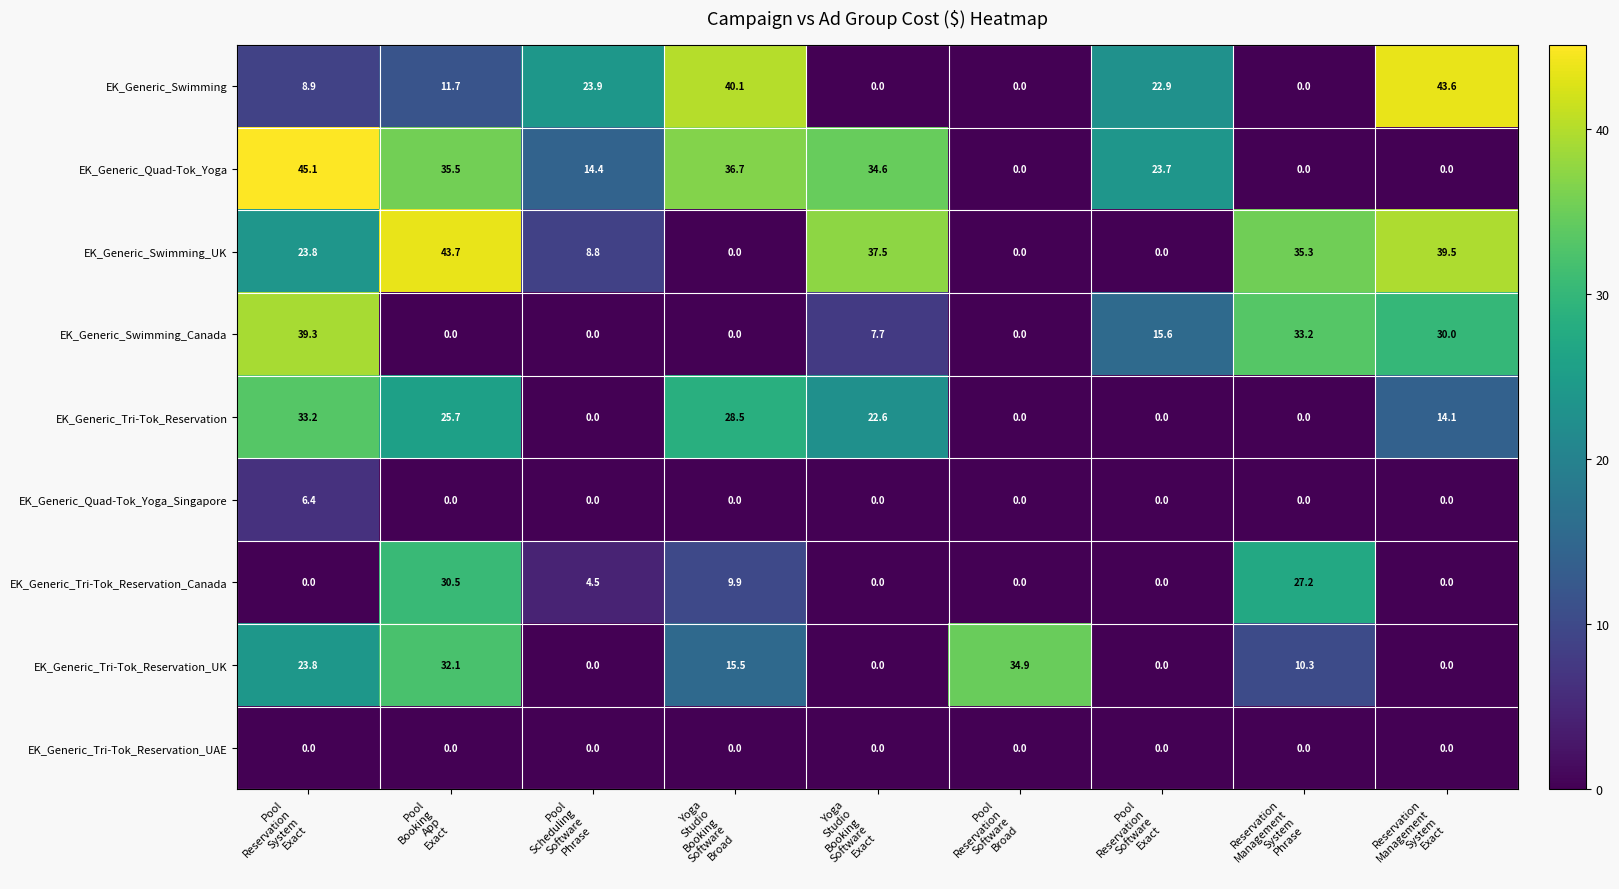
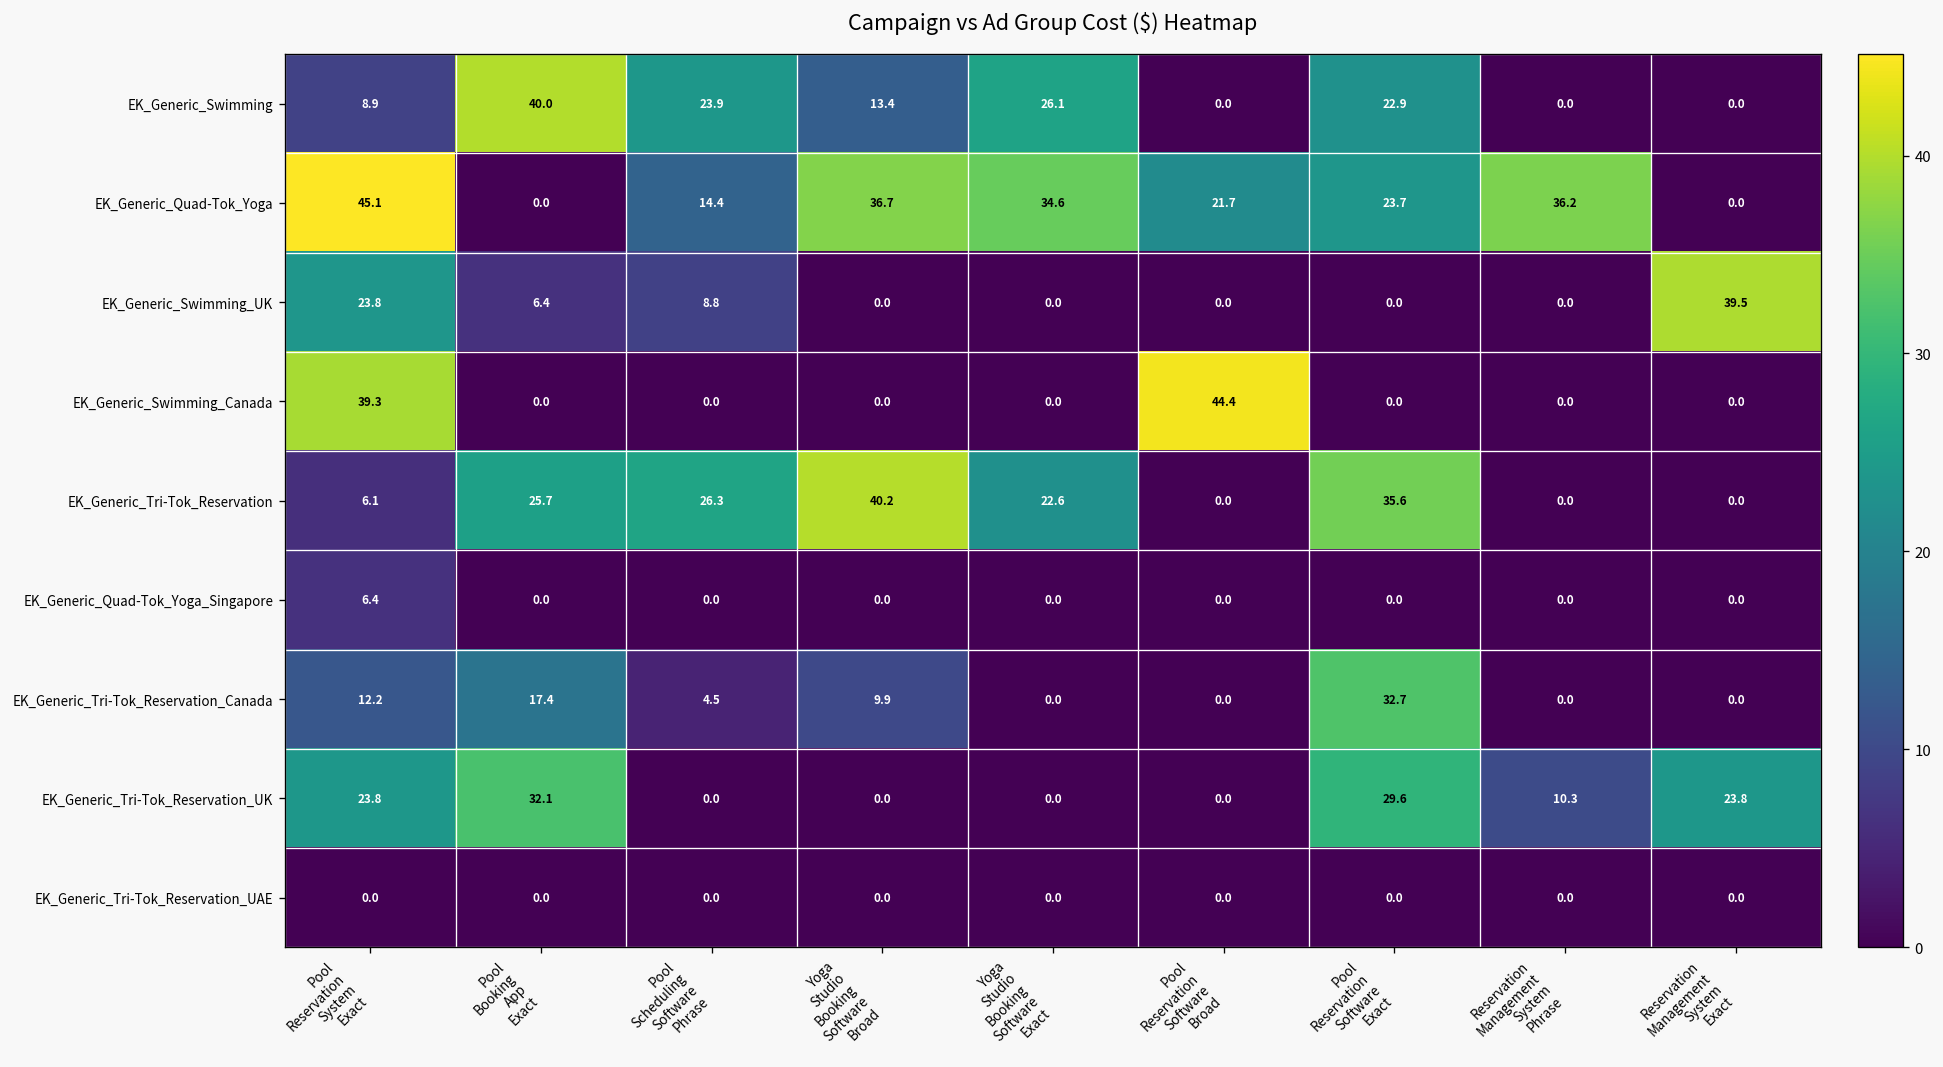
  {
    "EK_Generic_Swimming": {
      "Pool Reservation System Exact": 8.9,
-     "Pool Booking App Exact": 11.7,
+     "Pool Booking App Exact": 40.0,
      "Pool Scheduling Software Phrase": 23.9,
-     "Yoga Studio Booking Software Broad": 40.1,
-     "Yoga Studio Booking Software Exact": 0.0,
+     "Yoga Studio Booking Software Broad": 13.4,
+     "Yoga Studio Booking Software Exact": 26.1,
      "Pool Reservation Software Broad": 0.0,
      "Pool Reservation Software Exact": 22.9,
      "Reservation Management System Phrase": 0.0,
-     "Reservation Management System Exact": 43.6
+     "Reservation Management System Exact": 0.0
    },
    "EK_Generic_Quad-Tok_Yoga": {
      "Pool Reservation System Exact": 45.1,
-     "Pool Booking App Exact": 35.5,
+     "Pool Booking App Exact": 0.0,
      "Pool Scheduling Software Phrase": 14.4,
      "Yoga Studio Booking Software Broad": 36.7,
      "Yoga Studio Booking Software Exact": 34.6,
-     "Pool Reservation Software Broad": 0.0,
+     "Pool Reservation Software Broad": 21.7,
      "Pool Reservation Software Exact": 23.7,
-     "Reservation Management System Phrase": 0.0,
+     "Reservation Management System Phrase": 36.2,
      "Reservation Management System Exact": 0.0
    },
    "EK_Generic_Swimming_UK": {
      "Pool Reservation System Exact": 23.8,
-     "Pool Booking App Exact": 43.7,
+     "Pool Booking App Exact": 6.4,
      "Pool Scheduling Software Phrase": 8.8,
      "Yoga Studio Booking Software Broad": 0.0,
-     "Yoga Studio Booking Software Exact": 37.5,
+     "Yoga Studio Booking Software Exact": 0.0,
      "Pool Reservation Software Broad": 0.0,
      "Pool Reservation Software Exact": 0.0,
-     "Reservation Management System Phrase": 35.3,
+     "Reservation Management System Phrase": 0.0,
      "Reservation Management System Exact": 39.5
    },
    "EK_Generic_Swimming_Canada": {
      "Pool Reservation System Exact": 39.3,
      "Pool Booking App Exact": 0.0,
      "Pool Scheduling Software Phrase": 0.0,
      "Yoga Studio Booking Software Broad": 0.0,
-     "Yoga Studio Booking Software Exact": 7.7,
-     "Pool Reservation Software Broad": 0.0,
-     "Pool Reservation Software Exact": 15.6,
-     "Reservation Management System Phrase": 33.2,
-     "Reservation Management System Exact": 30.0
+     "Yoga Studio Booking Software Exact": 0.0,
+     "Pool Reservation Software Broad": 44.4,
+     "Pool Reservation Software Exact": 0.0,
+     "Reservation Management System Phrase": 0.0,
+     "Reservation Management System Exact": 0.0
    },
    "EK_Generic_Tri-Tok_Reservation": {
-     "Pool Reservation System Exact": 33.2,
+     "Pool Reservation System Exact": 6.1,
      "Pool Booking App Exact": 25.7,
-     "Pool Scheduling Software Phrase": 0.0,
-     "Yoga Studio Booking Software Broad": 28.5,
+     "Pool Scheduling Software Phrase": 26.3,
+     "Yoga Studio Booking Software Broad": 40.2,
      "Yoga Studio Booking Software Exact": 22.6,
      "Pool Reservation Software Broad": 0.0,
-     "Pool Reservation Software Exact": 0.0,
+     "Pool Reservation Software Exact": 35.6,
      "Reservation Management System Phrase": 0.0,
-     "Reservation Management System Exact": 14.1
+     "Reservation Management System Exact": 0.0
    },
    "EK_Generic_Quad-Tok_Yoga_Singapore": {
      "Pool Reservation System Exact": 6.4,
      "Pool Booking App Exact": 0.0,
      "Pool Scheduling Software Phrase": 0.0,
      "Yoga Studio Booking Software Broad": 0.0,
      "Yoga Studio Booking Software Exact": 0.0,
      "Pool Reservation Software Broad": 0.0,
      "Pool Reservation Software Exact": 0.0,
      "Reservation Management System Phrase": 0.0,
      "Reservation Management System Exact": 0.0
    },
    "EK_Generic_Tri-Tok_Reservation_Canada": {
-     "Pool Reservation System Exact": 0.0,
-     "Pool Booking App Exact": 30.5,
+     "Pool Reservation System Exact": 12.2,
+     "Pool Booking App Exact": 17.4,
      "Pool Scheduling Software Phrase": 4.5,
      "Yoga Studio Booking Software Broad": 9.9,
      "Yoga Studio Booking Software Exact": 0.0,
      "Pool Reservation Software Broad": 0.0,
-     "Pool Reservation Software Exact": 0.0,
-     "Reservation Management System Phrase": 27.2,
+     "Pool Reservation Software Exact": 32.7,
+     "Reservation Management System Phrase": 0.0,
      "Reservation Management System Exact": 0.0
    },
    "EK_Generic_Tri-Tok_Reservation_UK": {
      "Pool Reservation System Exact": 23.8,
      "Pool Booking App Exact": 32.1,
      "Pool Scheduling Software Phrase": 0.0,
-     "Yoga Studio Booking Software Broad": 15.5,
+     "Yoga Studio Booking Software Broad": 0.0,
      "Yoga Studio Booking Software Exact": 0.0,
-     "Pool Reservation Software Broad": 34.9,
-     "Pool Reservation Software Exact": 0.0,
+     "Pool Reservation Software Broad": 0.0,
+     "Pool Reservation Software Exact": 29.6,
      "Reservation Management System Phrase": 10.3,
-     "Reservation Management System Exact": 0.0
+     "Reservation Management System Exact": 23.8
    },
    "EK_Generic_Tri-Tok_Reservation_UAE": {
      "Pool Reservation System Exact": 0.0,
      "Pool Booking App Exact": 0.0,
      "Pool Scheduling Software Phrase": 0.0,
      "Yoga Studio Booking Software Broad": 0.0,
      "Yoga Studio Booking Software Exact": 0.0,
      "Pool Reservation Software Broad": 0.0,
      "Pool Reservation Software Exact": 0.0,
      "Reservation Management System Phrase": 0.0,
      "Reservation Management System Exact": 0.0
    }
  }
